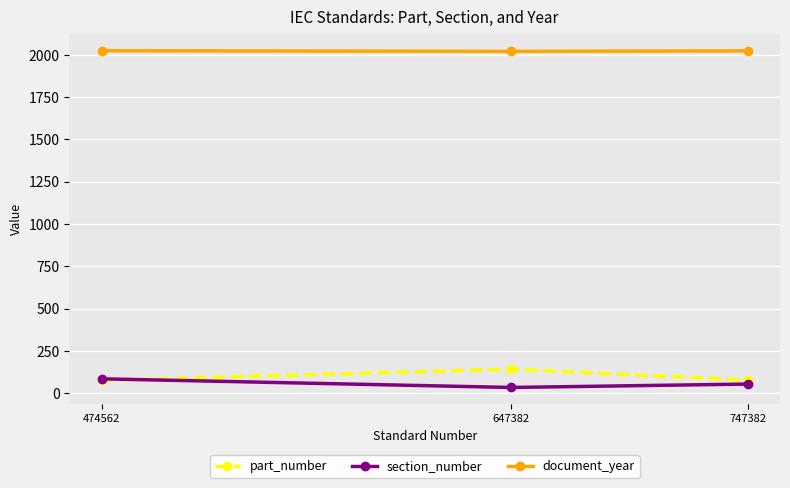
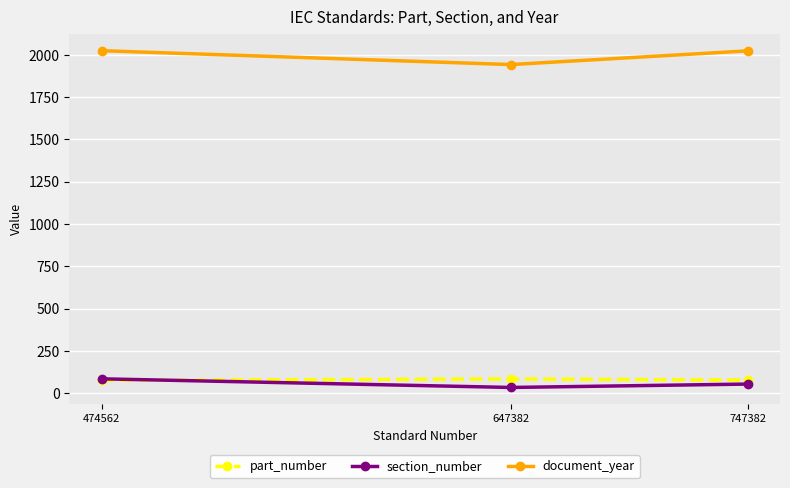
  {
    "part_number": {
-     "647382": 140,
+     "647382": 80,
      "747382": 80
    },
    "section_number": {
      "647382": 30,
      "747382": 50
    },
    "document_year": {
      "474562": 2020,
-     "647382": 2020,
+     "647382": 1940,
      "747382": 2020
    }
  }
